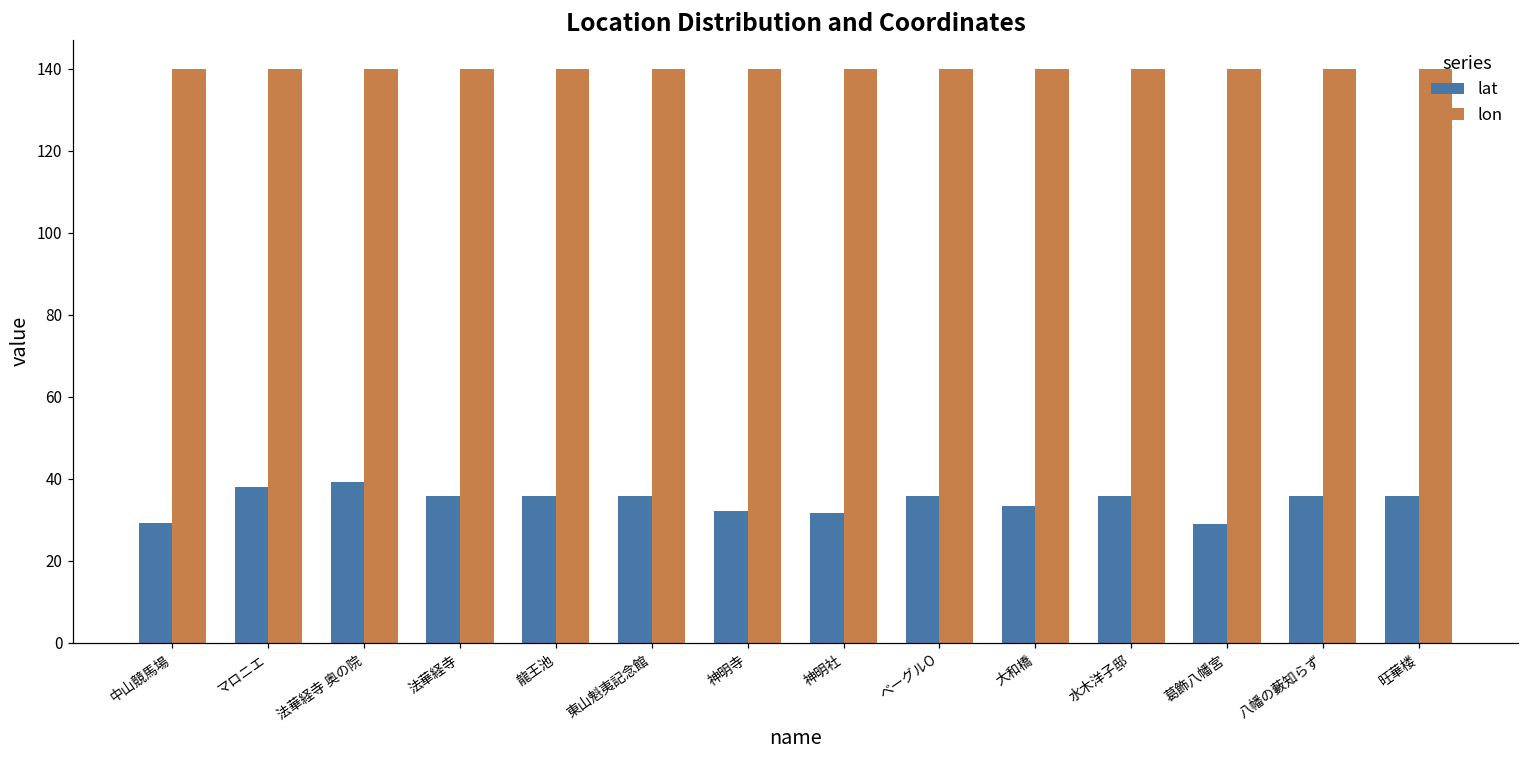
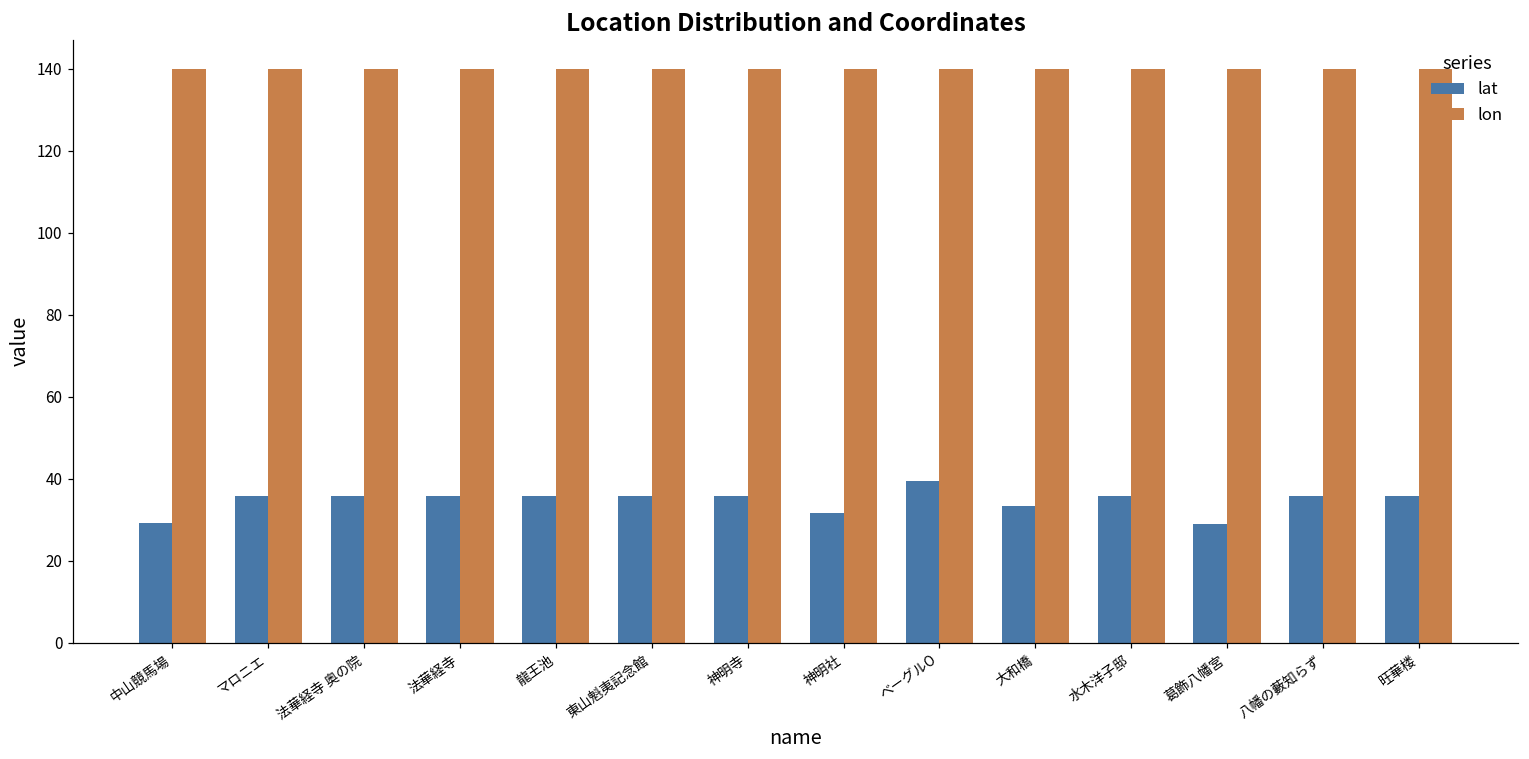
  {
    "lat": {
      "中山競馬場": 29,
-     "マロニエ": 38,
-     "法華経寺 奥の院": 39,
+     "マロニエ": 36,
+     "法華経寺 奥の院": 36,
      "法華経寺": 36,
      "龍王池": 36,
      "東山魁夷記念館": 36,
-     "神明寺": 32,
+     "神明寺": 36,
      "神明社": 32,
-     "ベーグルO": 36,
+     "ベーグルO": 40,
      "大和橋": 33,
      "水木洋子邸": 36,
      "葛飾八幡宮": 29,
      "八幡の藪知らず": 36,
      "旺華楼": 36
    },
    "lon": {
      "中山競馬場": 140,
      "マロニエ": 140,
      "法華経寺 奥の院": 140,
      "法華経寺": 140,
      "龍王池": 140,
      "東山魁夷記念館": 140,
      "神明寺": 140,
      "神明社": 140,
      "ベーグルO": 140,
      "大和橋": 140,
      "水木洋子邸": 140,
      "葛飾八幡宮": 140,
      "八幡の藪知らず": 140,
      "旺華楼": 140
    }
  }
